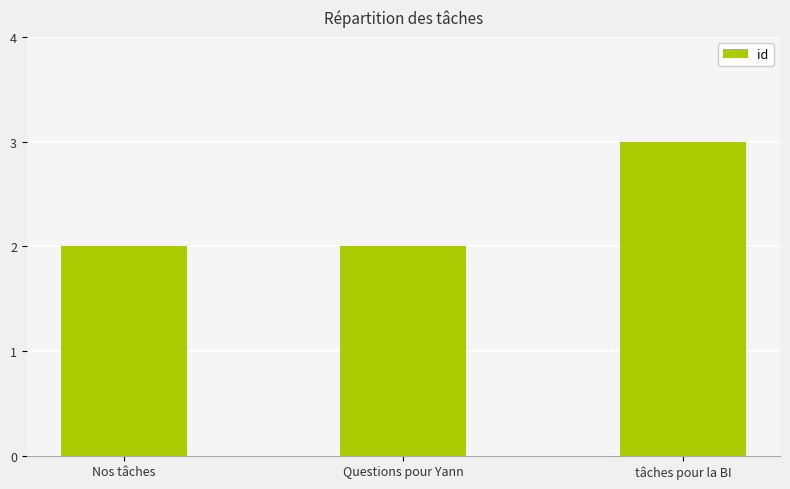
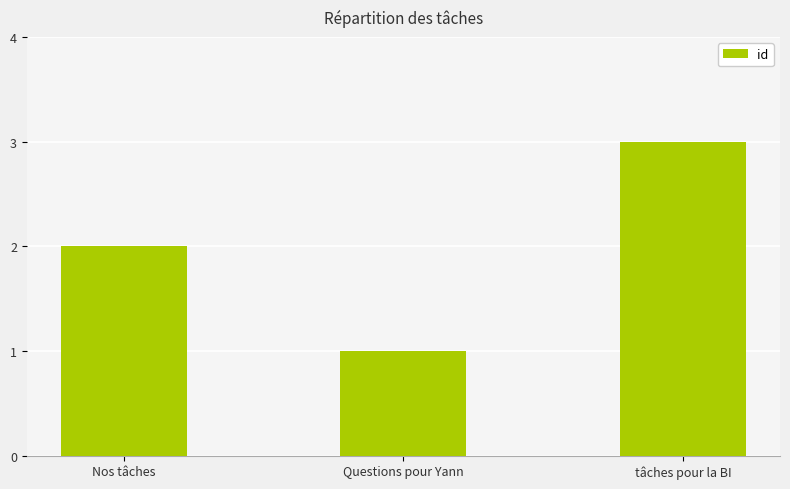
  {
    "Nos tâches": 2,
-   "Questions pour Yann": 2,
+   "Questions pour Yann": 1,
    "tâches pour la BI": 3
  }
